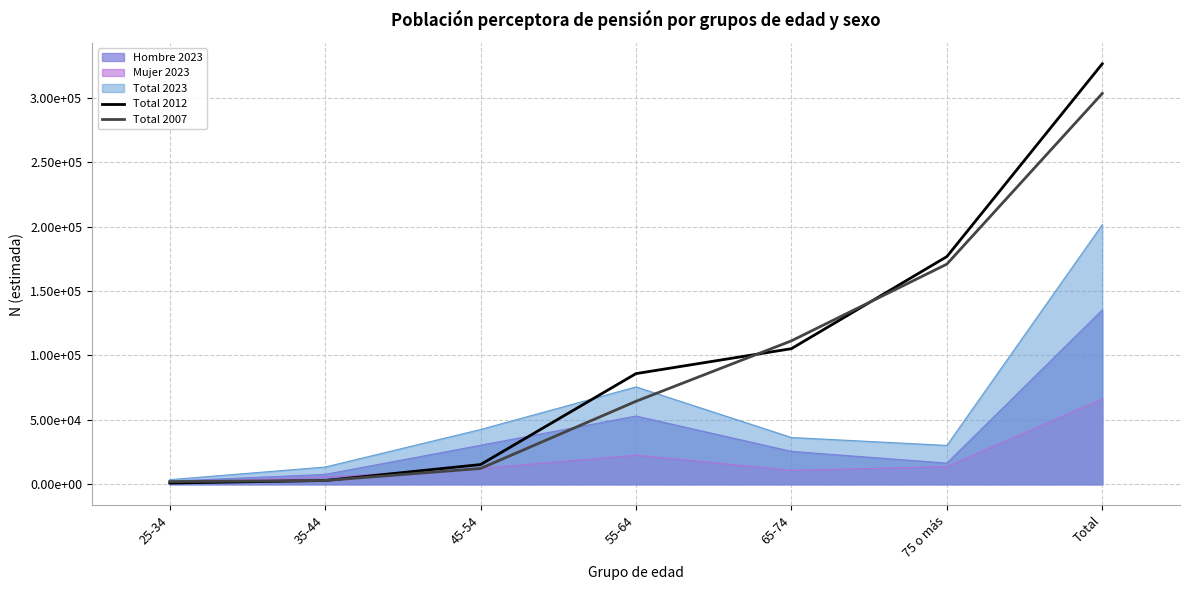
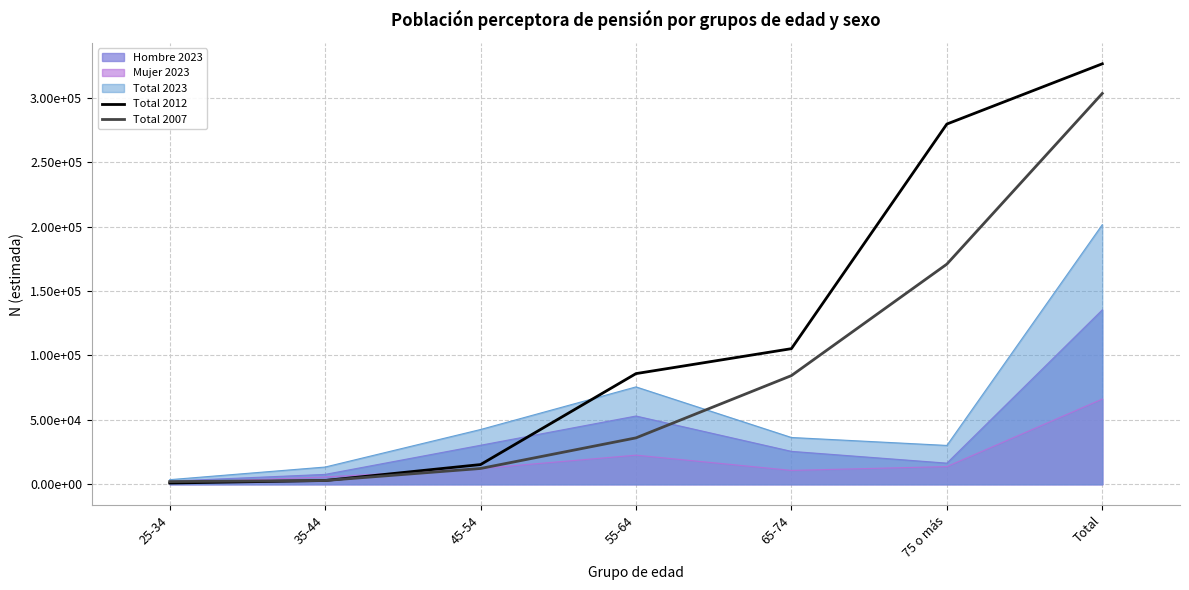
  {
    "Total 2012": {
      "45-54": 15000,
      "55-64": 86000,
      "65-74": 105000,
-     "75 o más": 177000,
+     "75 o más": 280000,
      "Total": 326000
    },
    "Total 2007": {
-     "55-64": 64000,
-     "65-74": 111000,
+     "55-64": 36000,
+     "65-74": 84000,
      "75 o más": 171000,
      "Total": 303000
    }
  }
